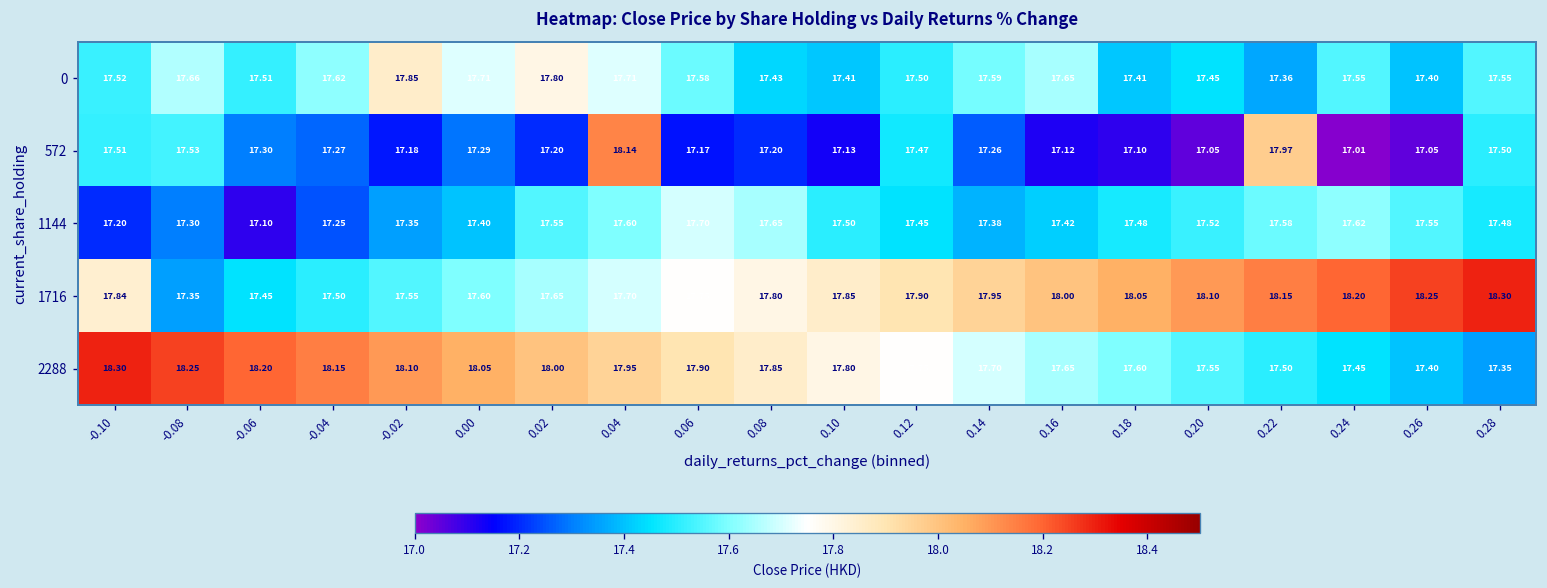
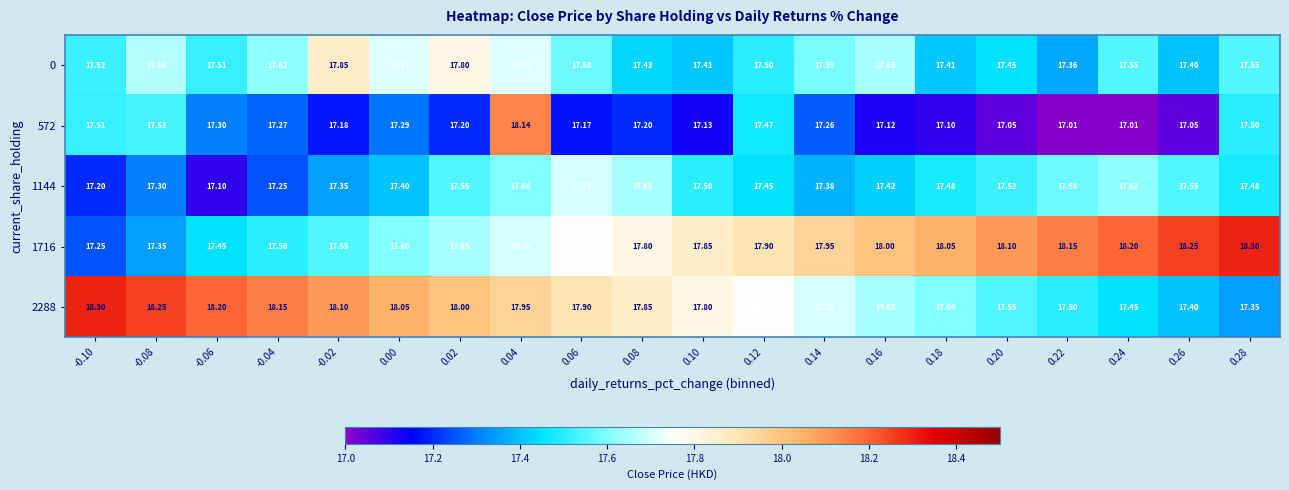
  {
    "0": {
      "-0.10": 17.52,
      "-0.08": 17.66,
      "-0.06": 17.51,
      "-0.04": 17.62,
      "-0.02": 17.85,
      "0.02": 17.80,
      "0.06": 17.58,
      "0.08": 17.43,
      "0.10": 17.41,
      "0.12": 17.50,
      "0.14": 17.59,
      "0.16": 17.65,
      "0.18": 17.41,
      "0.20": 17.45,
      "0.22": 17.36,
      "0.24": 17.55,
      "0.26": 17.40,
      "0.28": 17.55
    },
    "572": {
      "-0.10": 17.51,
      "-0.08": 17.53,
      "-0.06": 17.30,
      "-0.04": 17.27,
      "-0.02": 17.18,
      "0.00": 17.29,
      "0.02": 17.20,
      "0.04": 18.14,
      "0.06": 17.17,
      "0.08": 17.20,
      "0.10": 17.13,
      "0.12": 17.47,
      "0.14": 17.26,
      "0.16": 17.12,
      "0.18": 17.10,
      "0.20": 17.05,
-     "0.22": 17.97,
+     "0.22": 17.01,
      "0.24": 17.01,
      "0.26": 17.05,
      "0.28": 17.50
    },
    "1144": {
      "-0.10": 17.20,
      "-0.08": 17.30,
      "-0.06": 17.10,
      "-0.04": 17.25,
      "-0.02": 17.35,
      "0.00": 17.40,
      "0.02": 17.55,
      "0.04": 17.60,
      "0.08": 17.65,
      "0.10": 17.50,
      "0.12": 17.45,
      "0.14": 17.38,
      "0.16": 17.42,
      "0.18": 17.48,
      "0.20": 17.52,
      "0.22": 17.58,
      "0.24": 17.62,
      "0.26": 17.55,
      "0.28": 17.48
    },
    "1716": {
-     "-0.10": 17.84,
+     "-0.10": 17.25,
      "-0.08": 17.35,
      "-0.06": 17.45,
      "-0.04": 17.50,
      "-0.02": 17.55,
      "0.00": 17.60,
      "0.02": 17.65,
      "0.08": 17.80,
      "0.10": 17.85,
      "0.12": 17.90,
      "0.14": 17.95,
      "0.16": 18.00,
      "0.18": 18.05,
      "0.20": 18.10,
      "0.22": 18.15,
      "0.24": 18.20,
      "0.26": 18.25,
      "0.28": 18.30
    },
    "2288": {
      "-0.10": 18.30,
      "-0.08": 18.25,
      "-0.06": 18.20,
      "-0.04": 18.15,
      "-0.02": 18.10,
      "0.00": 18.05,
      "0.02": 18.00,
      "0.04": 17.95,
      "0.06": 17.90,
      "0.08": 17.85,
      "0.10": 17.80,
      "0.16": 17.65,
      "0.18": 17.60,
      "0.20": 17.55,
      "0.22": 17.50,
      "0.24": 17.45,
      "0.26": 17.40,
      "0.28": 17.35
    }
  }
